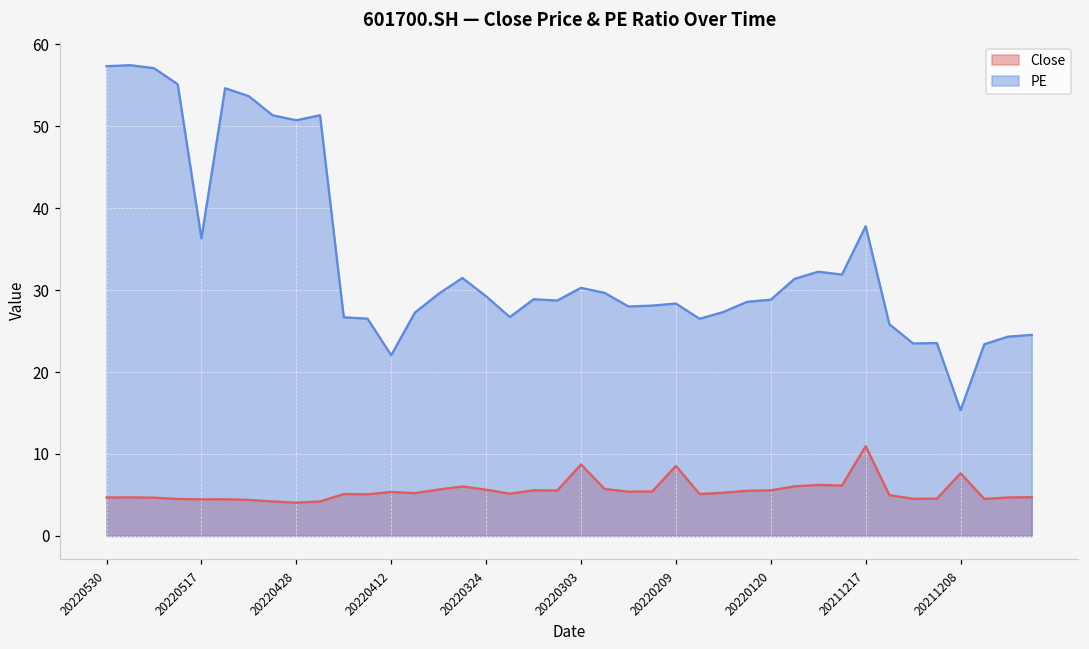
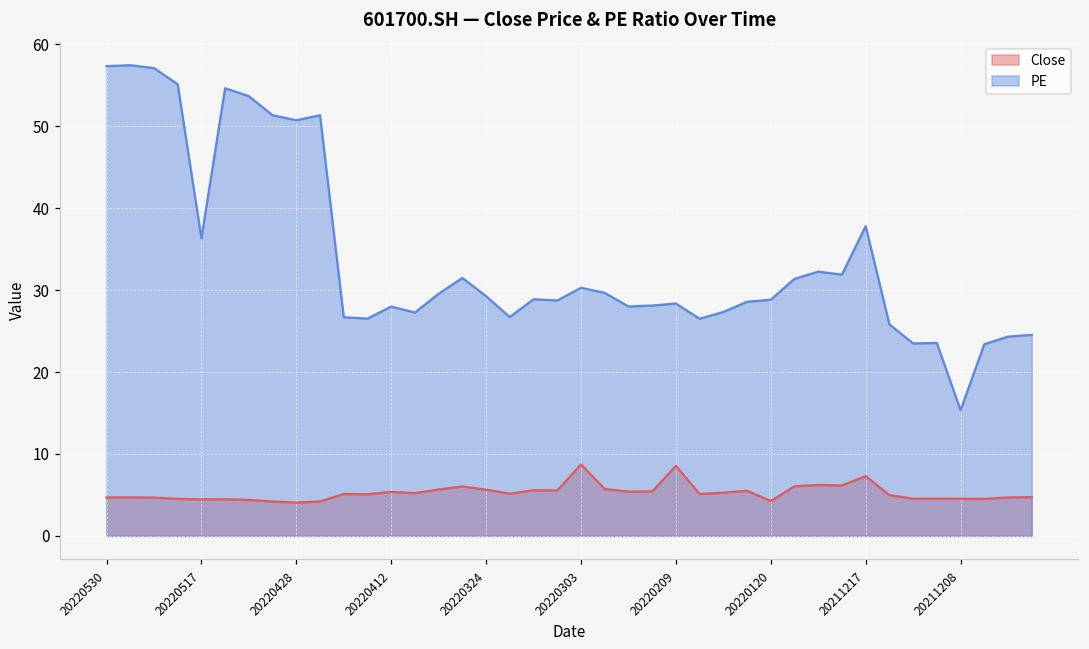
  {
    "Close": {
      "20220530": 5,
      "20220517": 4,
      "20220428": 4,
      "20220412": 5,
      "20220324": 6,
      "20220303": 9,
      "20220209": 9,
-     "20220120": 6,
-     "20211217": 11,
-     "20211208": 8
+     "20220120": 4,
+     "20211217": 7,
+     "20211208": 5
    },
    "PE": {
      "20220530": 57,
      "20220517": 36,
      "20220428": 51,
-     "20220412": 22,
+     "20220412": 28,
      "20220324": 29,
      "20220303": 30,
      "20220209": 28,
      "20220120": 29,
      "20211217": 38,
      "20211208": 15
    }
  }
